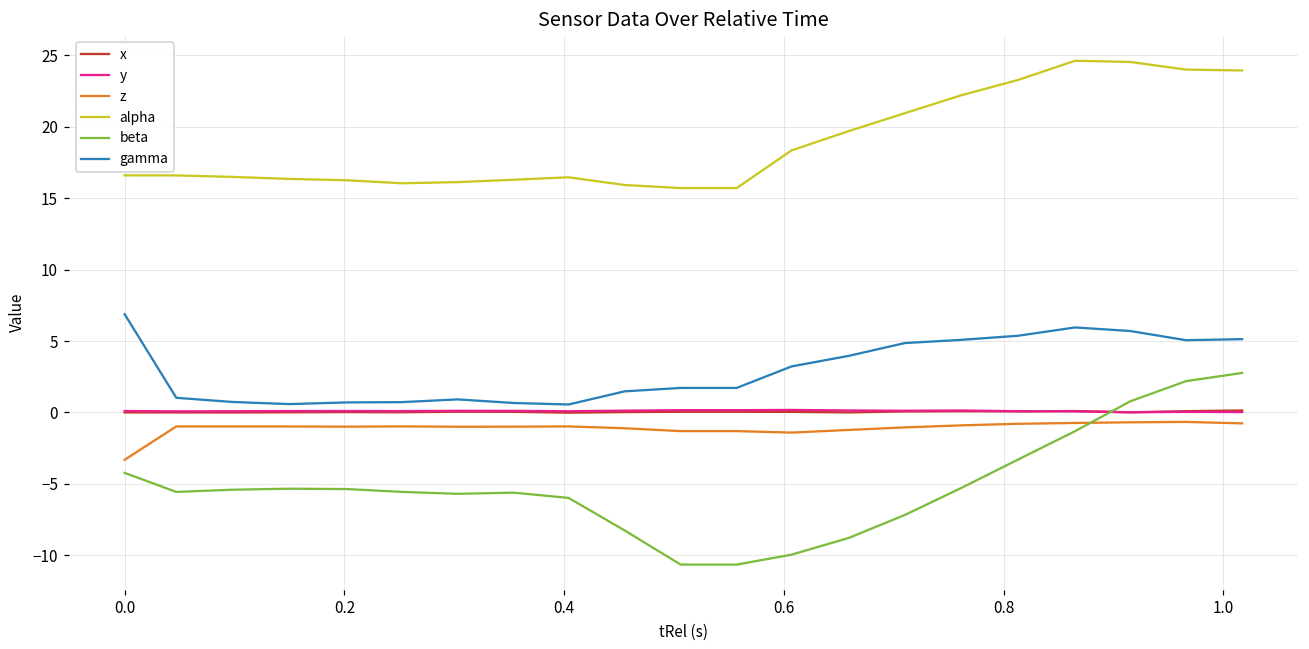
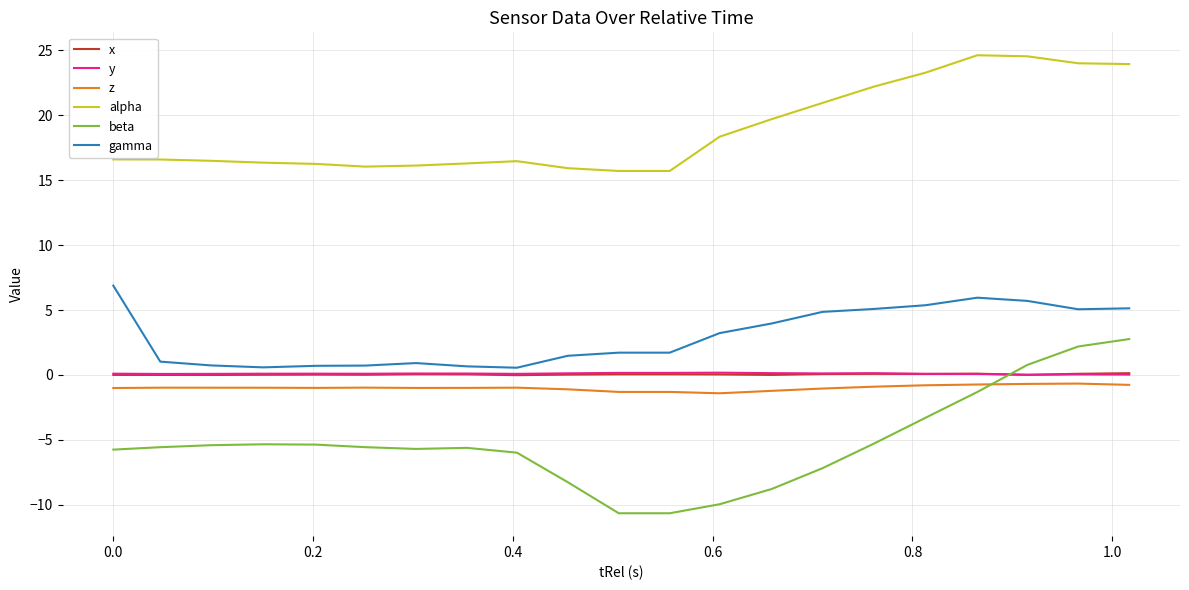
  {
    "z": {
-     "0.0": -3.3
+     "0.0": -1.0
    },
    "alpha": {
      "0.0": 16.6
    },
    "beta": {
-     "0.0": -4.2
+     "0.0": -5.7
    },
    "gamma": {
      "0.0": 6.9
    }
  }
